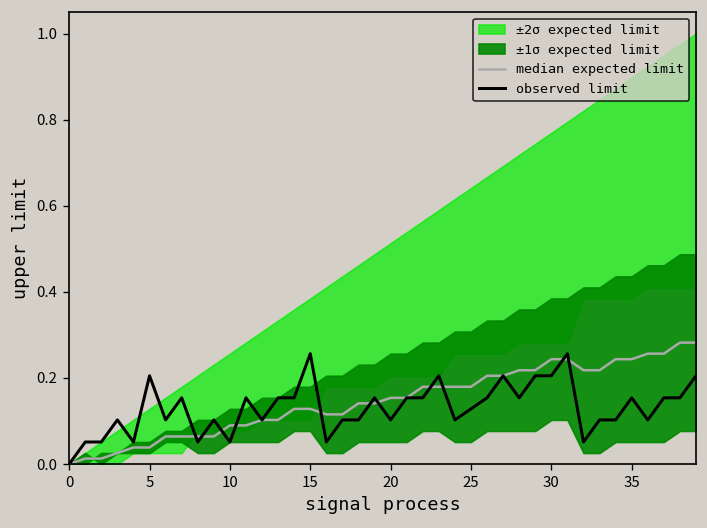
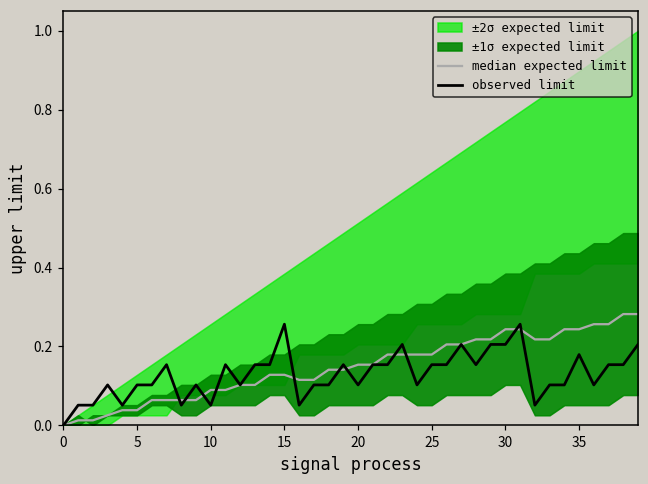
  {
    "median expected limit": {
      "5": 0.04,
      "10": 0.09,
      "15": 0.13,
      "20": 0.15,
      "25": 0.18,
      "30": 0.24,
      "35": 0.24
    },
    "observed limit": {
-     "5": 0.21,
+     "5": 0.10,
      "10": 0.05,
      "15": 0.26,
      "20": 0.10,
-     "25": 0.13,
+     "25": 0.15,
      "30": 0.21,
-     "35": 0.15
+     "35": 0.18
    }
  }
